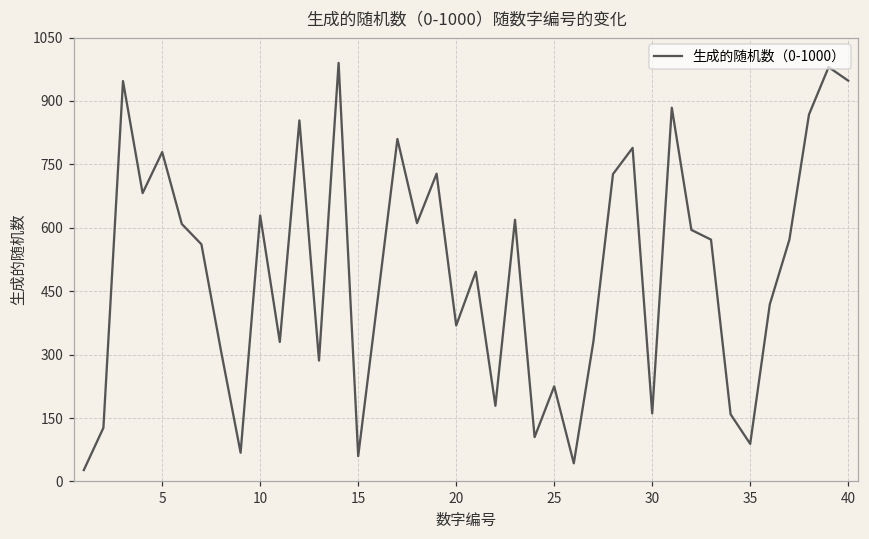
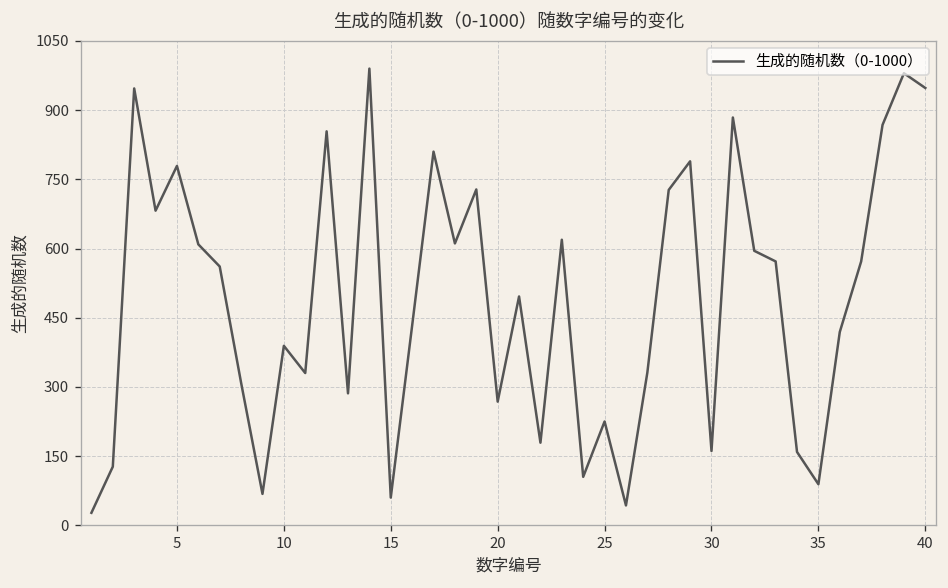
  {
    "5": 780,
-   "10": 630,
+   "10": 390,
    "15": 60,
-   "20": 370,
+   "20": 270,
    "25": 230,
    "30": 160,
    "35": 90,
    "40": 950
  }
